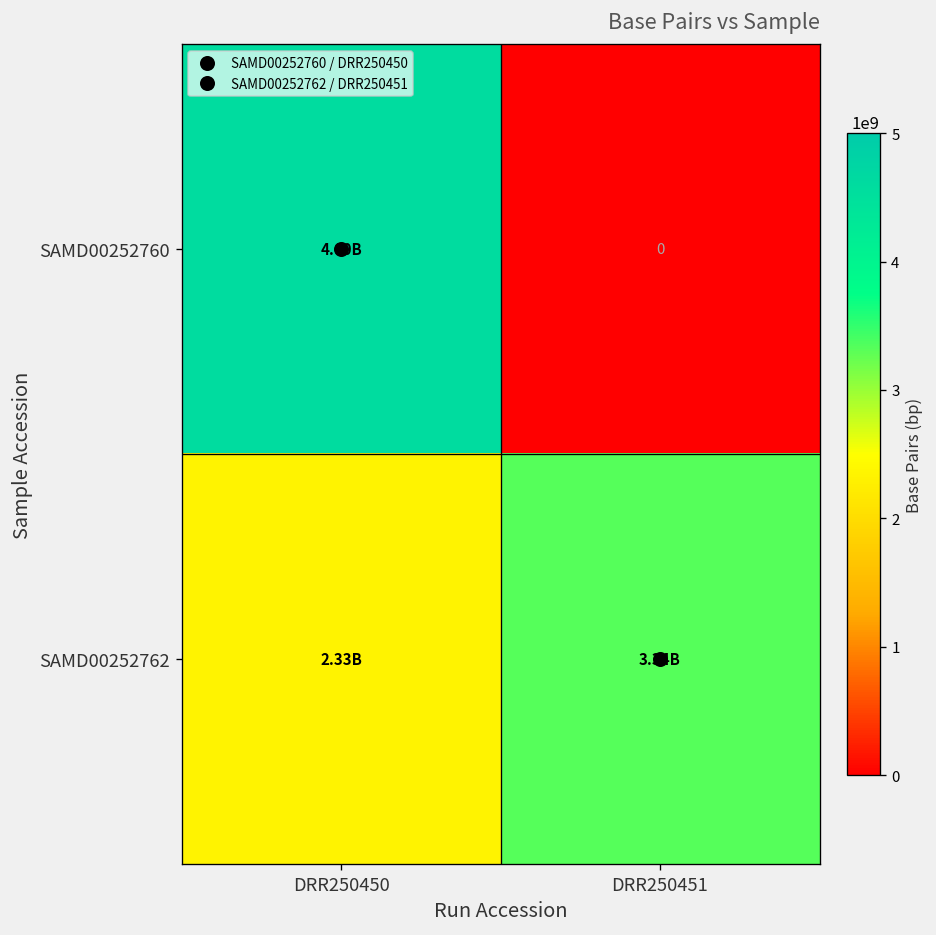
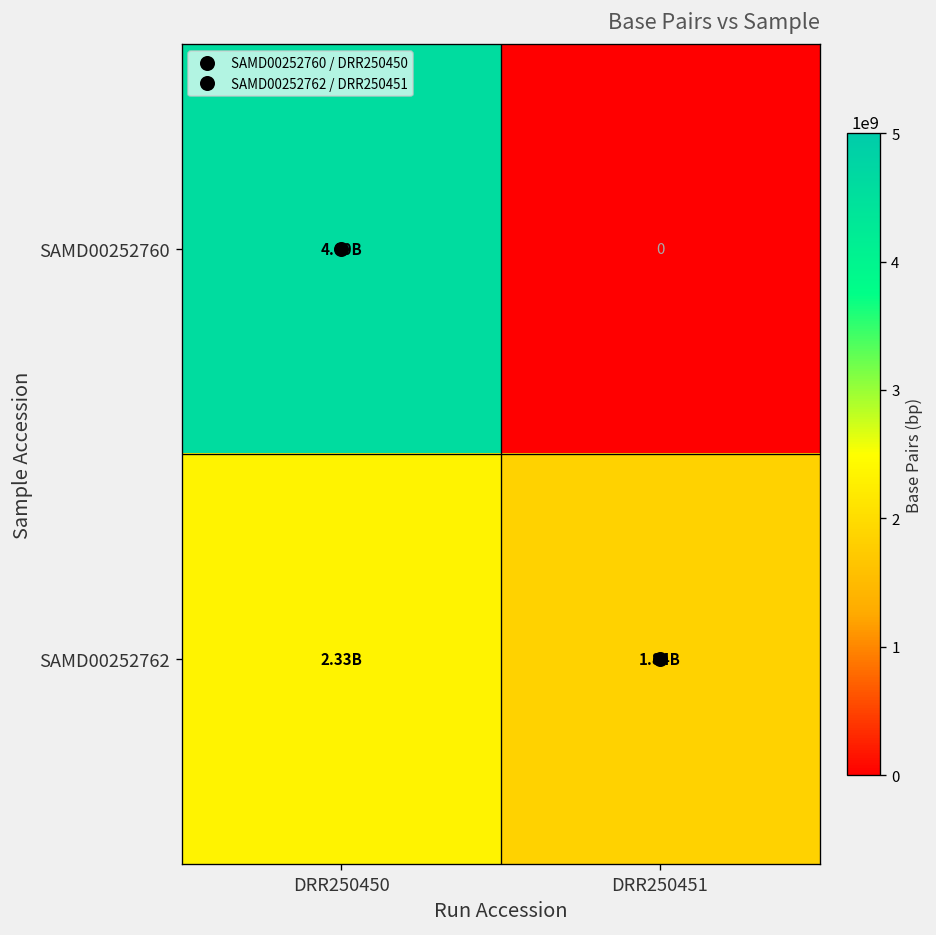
  {
    "SAMD00252760": {
      "DRR250451": "0"
    },
    "SAMD00252762": {
      "DRR250450": "2.33B",
-     "DRR250451": "3.34B"
+     "DRR250451": "1.84B"
    }
  }
